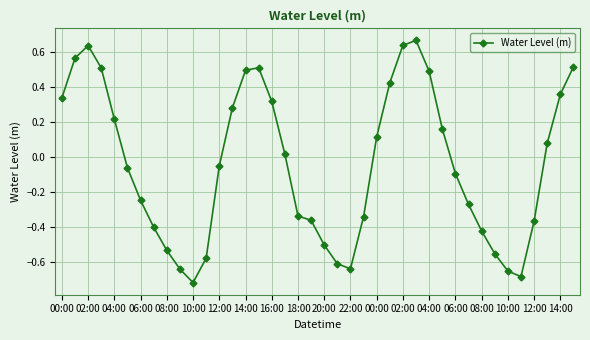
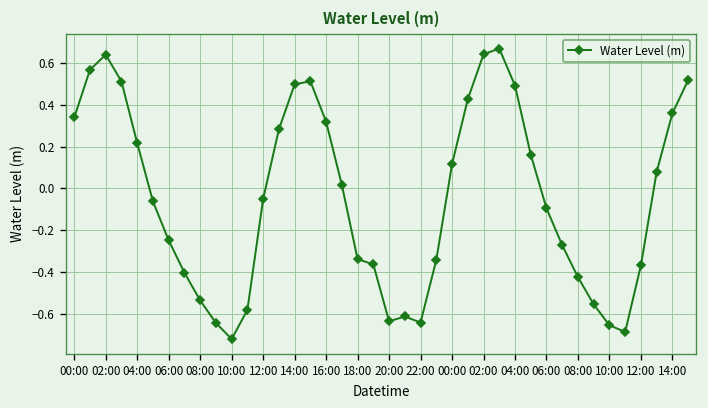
  {
    "16:00": 0.32,
    "18:00": -0.34,
-   "20:00": -0.50,
+   "20:00": -0.63,
    "22:00": -0.64
  }
